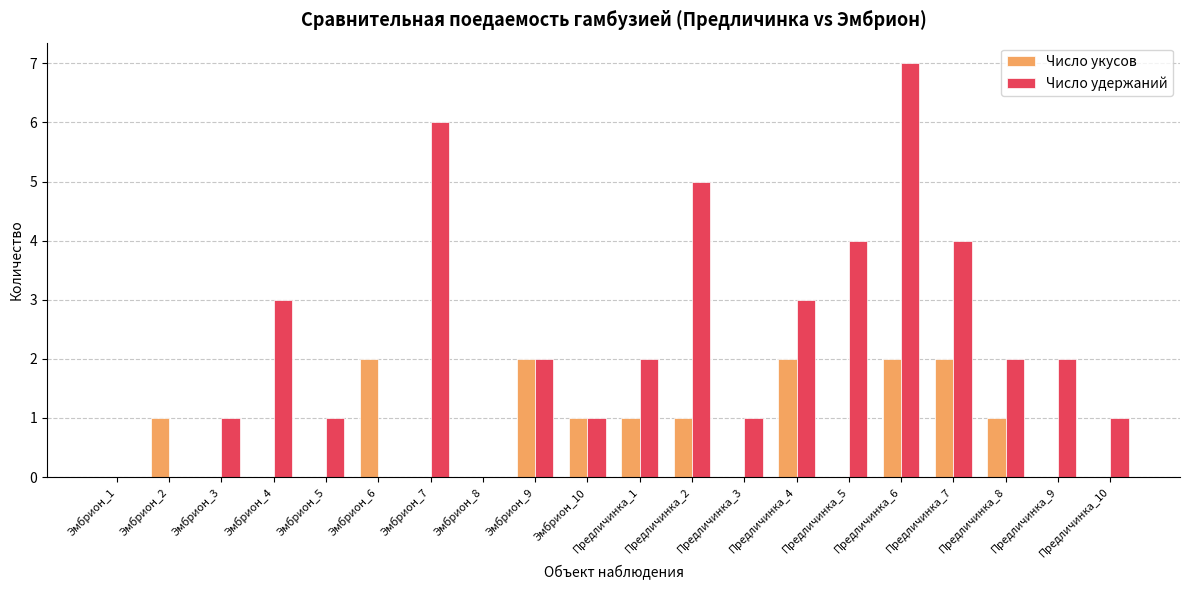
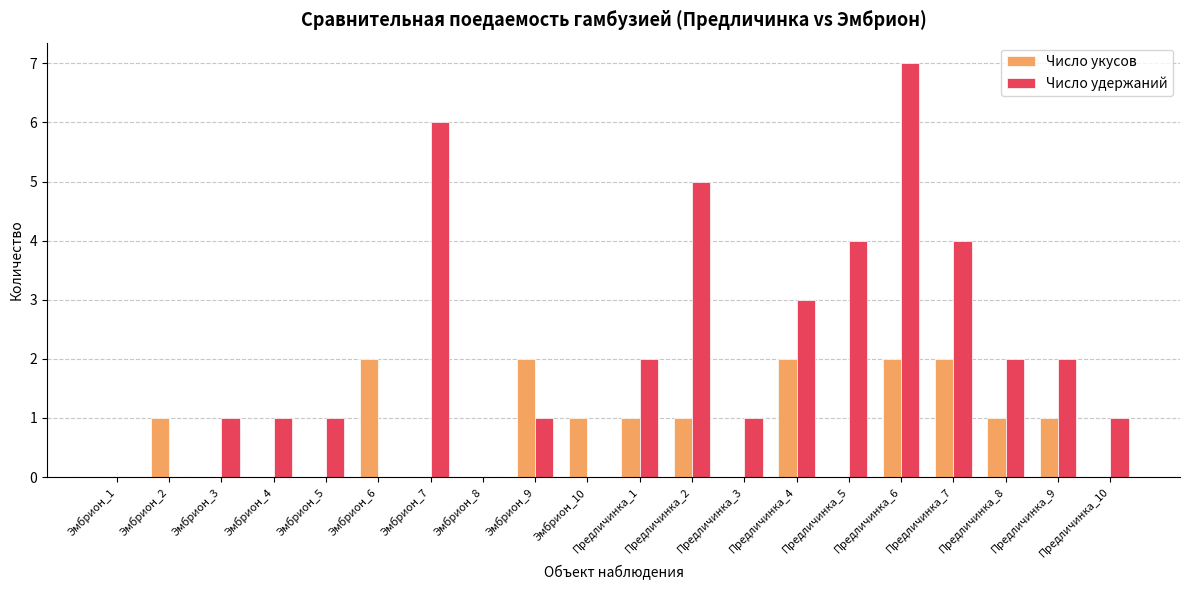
  {
    "Число укусов": {
      "Эмбрион_1": 0,
      "Эмбрион_2": 1,
      "Эмбрион_3": 0,
      "Эмбрион_4": 0,
      "Эмбрион_5": 0,
      "Эмбрион_6": 2,
      "Эмбрион_7": 0,
      "Эмбрион_8": 0,
      "Эмбрион_9": 2,
      "Эмбрион_10": 1,
      "Предличинка_1": 1,
      "Предличинка_2": 1,
      "Предличинка_3": 0,
      "Предличинка_4": 2,
      "Предличинка_5": 0,
      "Предличинка_6": 2,
      "Предличинка_7": 2,
      "Предличинка_8": 1,
-     "Предличинка_9": 0,
+     "Предличинка_9": 1,
      "Предличинка_10": 0
    },
    "Число удержаний": {
      "Эмбрион_1": 0,
      "Эмбрион_2": 0,
      "Эмбрион_3": 1,
-     "Эмбрион_4": 3,
+     "Эмбрион_4": 1,
      "Эмбрион_5": 1,
      "Эмбрион_6": 0,
      "Эмбрион_7": 6,
      "Эмбрион_8": 0,
-     "Эмбрион_9": 2,
-     "Эмбрион_10": 1,
+     "Эмбрион_9": 1,
+     "Эмбрион_10": 0,
      "Предличинка_1": 2,
      "Предличинка_2": 5,
      "Предличинка_3": 1,
      "Предличинка_4": 3,
      "Предличинка_5": 4,
      "Предличинка_6": 7,
      "Предличинка_7": 4,
      "Предличинка_8": 2,
      "Предличинка_9": 2,
      "Предличинка_10": 1
    }
  }
